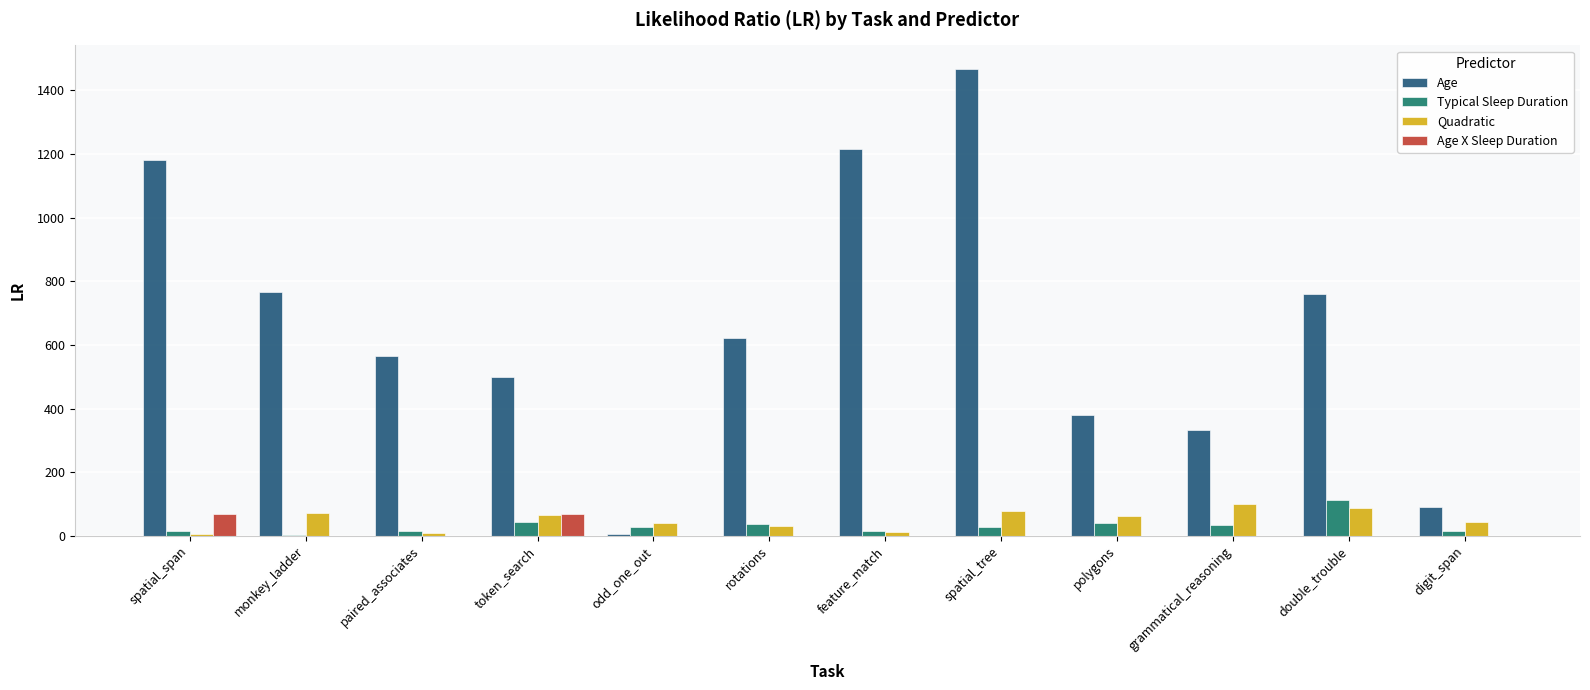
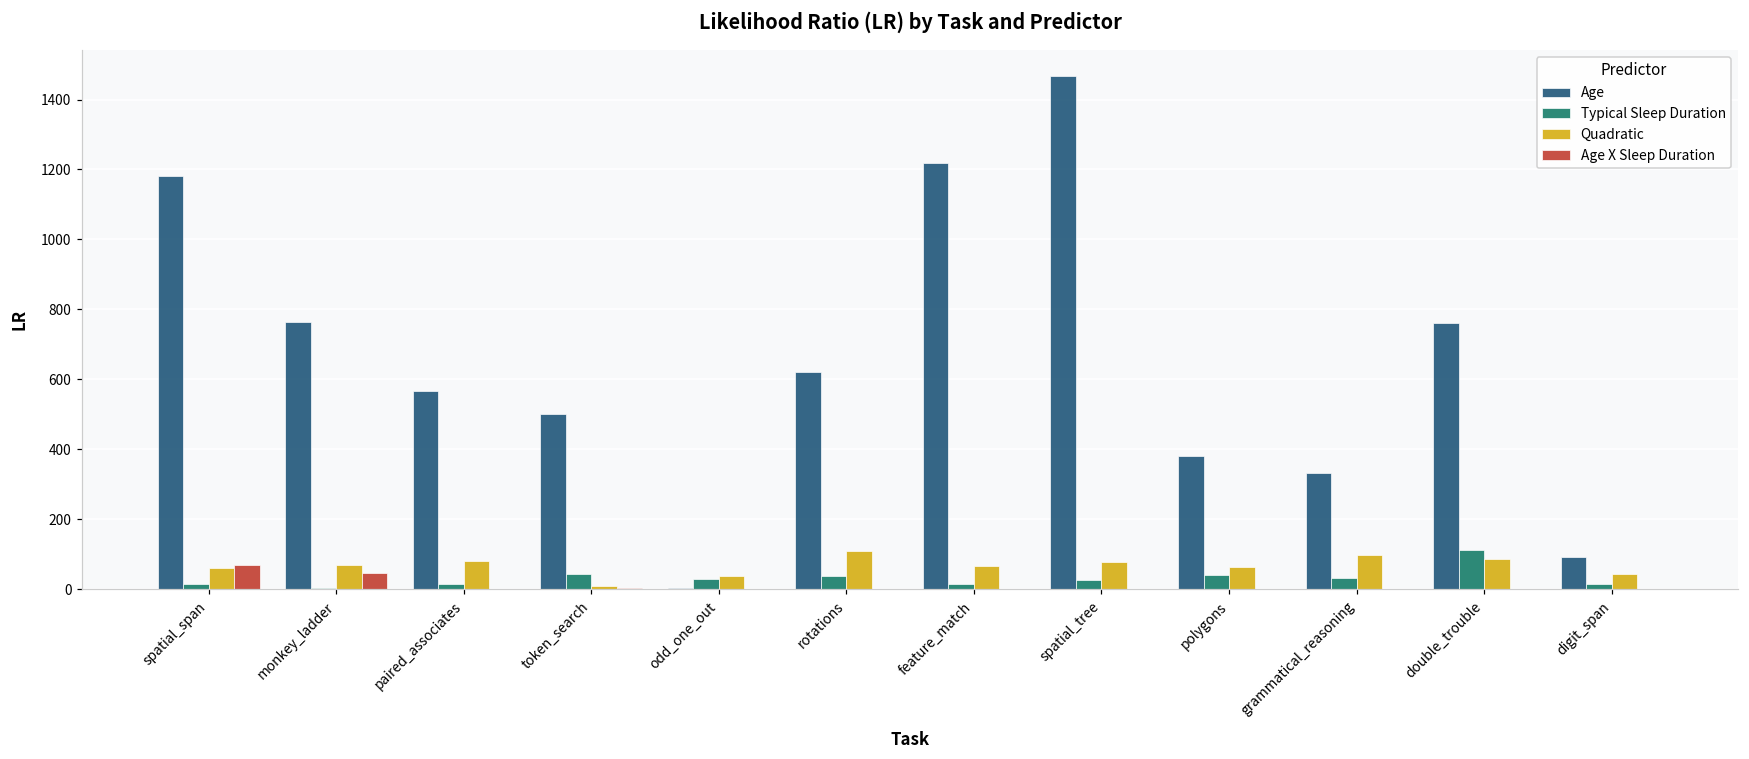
  {
    "Quadratic": {
-     "spatial_span": 0,
+     "spatial_span": 60,
      "monkey_ladder": 70,
-     "paired_associates": 10,
-     "token_search": 60,
+     "paired_associates": 80,
+     "token_search": 10,
      "odd_one_out": 40,
-     "rotations": 30,
-     "feature_match": 10,
+     "rotations": 110,
+     "feature_match": 70,
      "spatial_tree": 80,
      "polygons": 60,
      "grammatical_reasoning": 100,
      "double_trouble": 90,
      "digit_span": 40
    },
    "Age X Sleep Duration": {
      "spatial_span": 70,
-     "monkey_ladder": 0,
-     "token_search": 70,
+     "monkey_ladder": 50,
+     "token_search": 0,
      "odd_one_out": 0,
      "rotations": 0,
      "feature_match": 0,
      "spatial_tree": 0,
      "polygons": 0,
      "grammatical_reasoning": 0,
      "double_trouble": 0,
      "digit_span": 0
    }
  }
